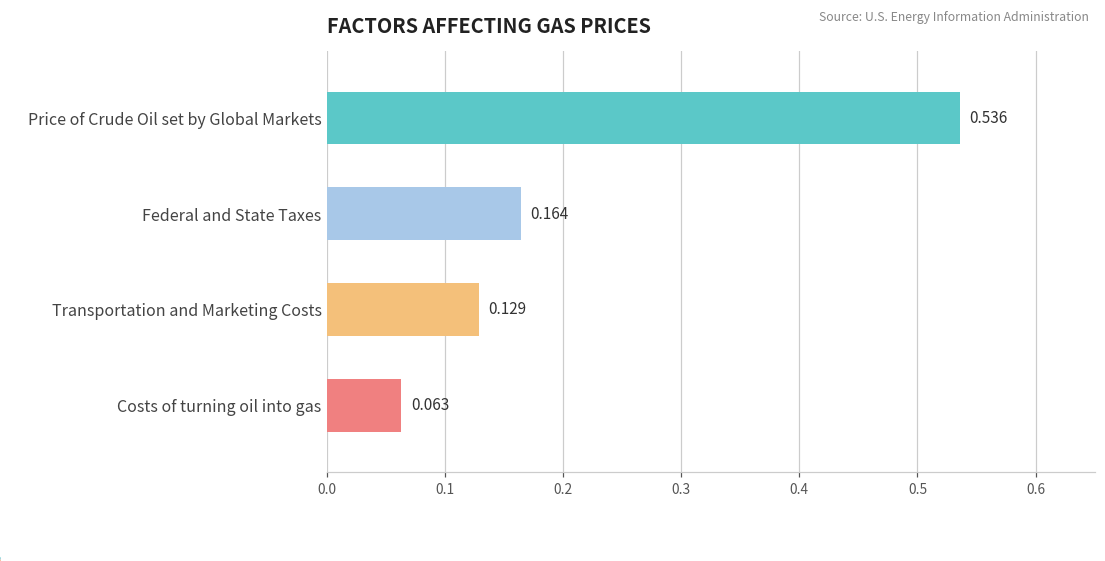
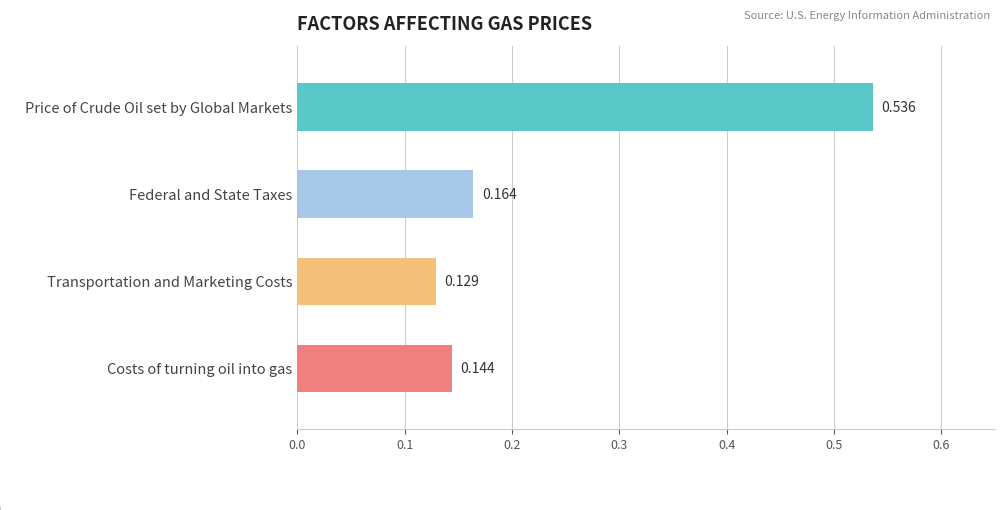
  {
    "Price of Crude Oil set by Global Markets": 0.536,
    "Federal and State Taxes": 0.164,
    "Transportation and Marketing Costs": 0.129,
-   "Costs of turning oil into gas": 0.063
+   "Costs of turning oil into gas": 0.144
  }
